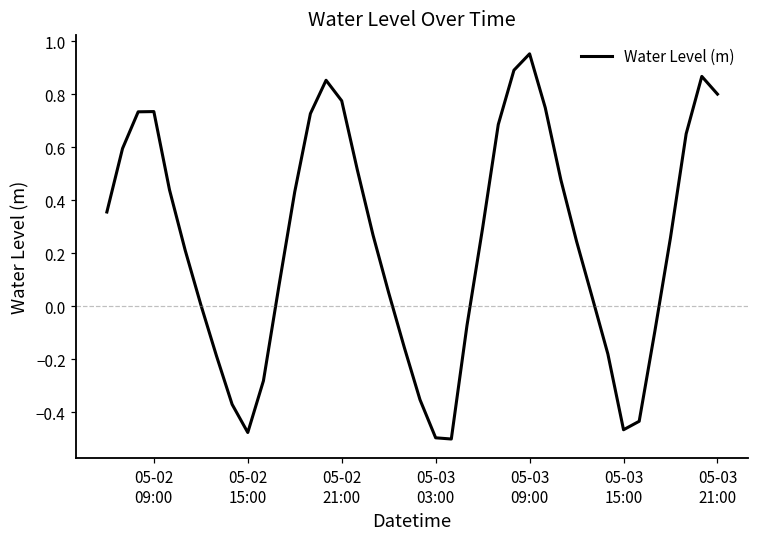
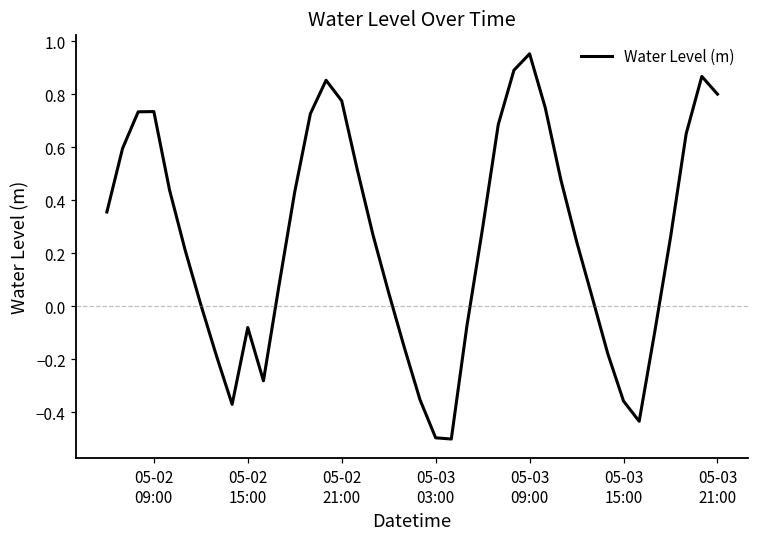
  {
    "05-02 09:00": 0.73,
-   "05-02 15:00": -0.48,
+   "05-02 15:00": -0.08,
    "05-02 21:00": 0.78,
    "05-03 03:00": -0.50,
    "05-03 09:00": 0.95,
-   "05-03 15:00": -0.47,
+   "05-03 15:00": -0.36,
    "05-03 21:00": 0.80
  }
